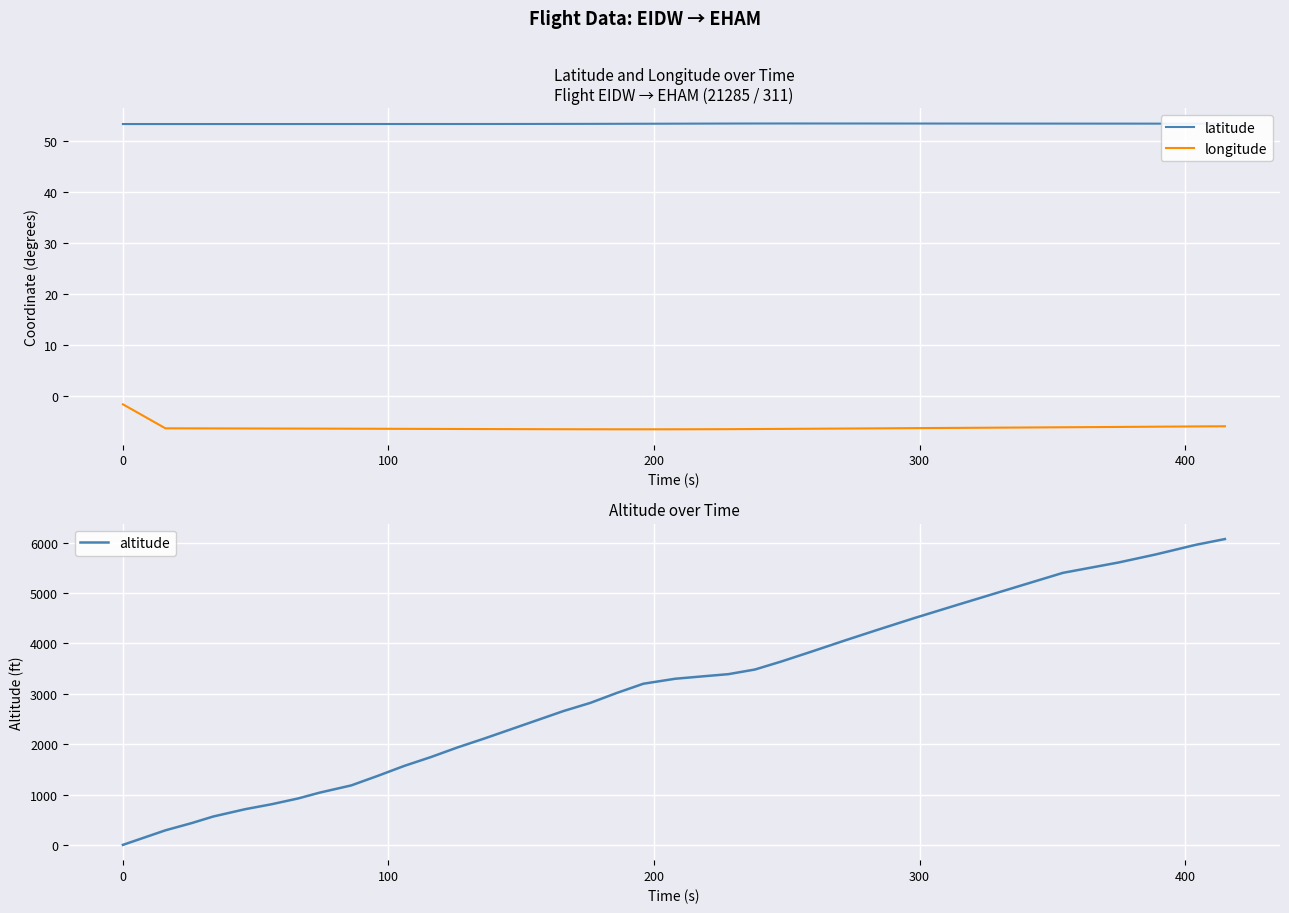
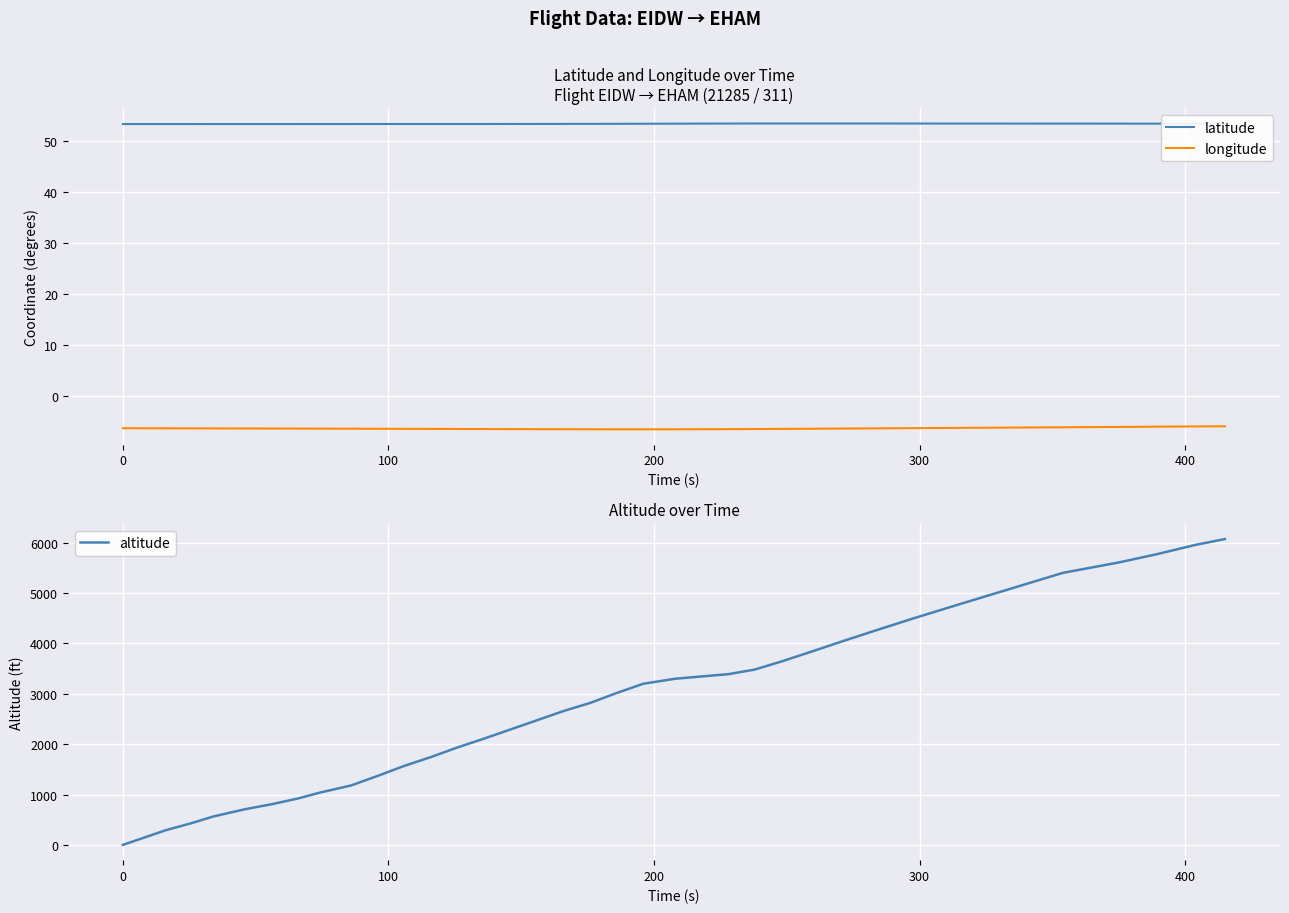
  {
    "Latitude and Longitude over Time Flight EIDW → EHAM (21285 / 311)": {
      "latitude": {
        "0": 53
      },
      "longitude": {
-       "0": -2
+       "0": -6
      }
    },
    "Altitude over Time": {
      "0": 0
    }
  }
